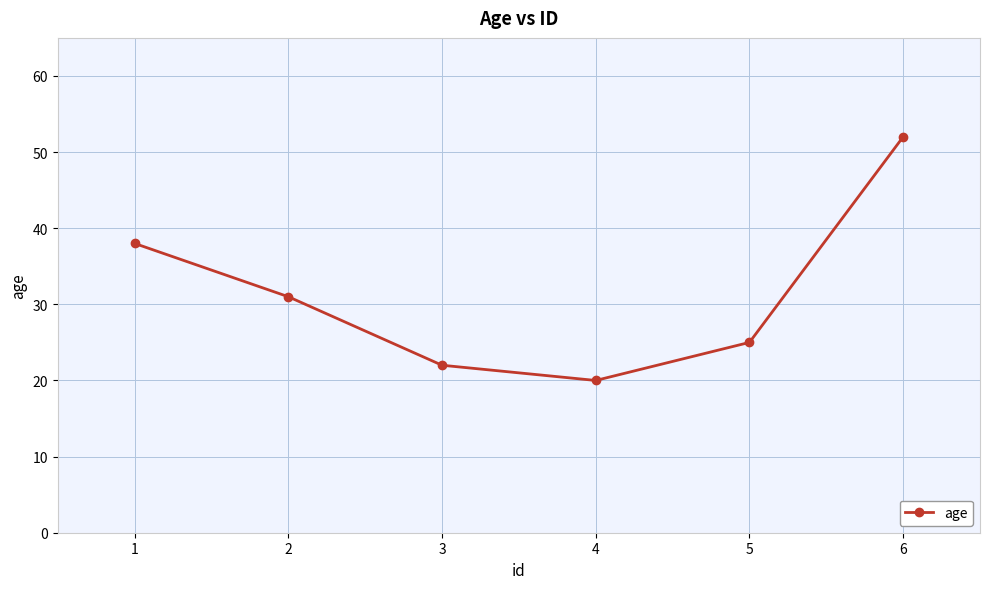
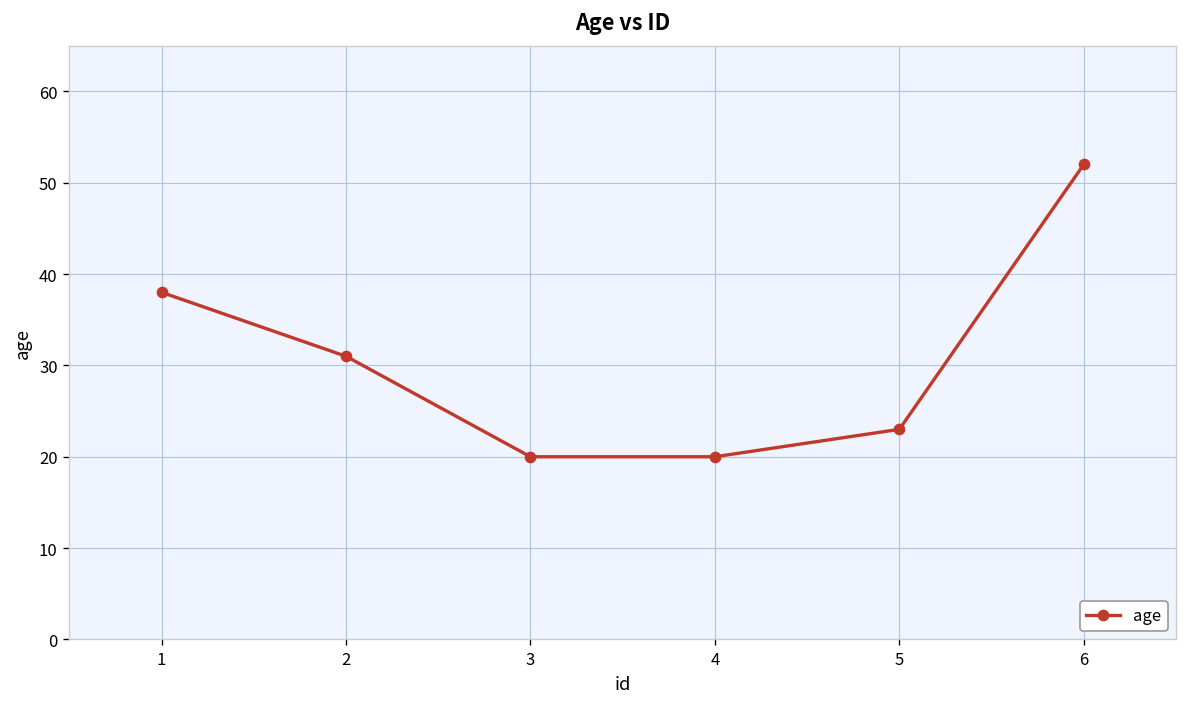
  {
    "1": 38,
    "2": 31,
-   "3": 22,
+   "3": 20,
    "4": 20,
-   "5": 25,
+   "5": 23,
    "6": 52
  }
